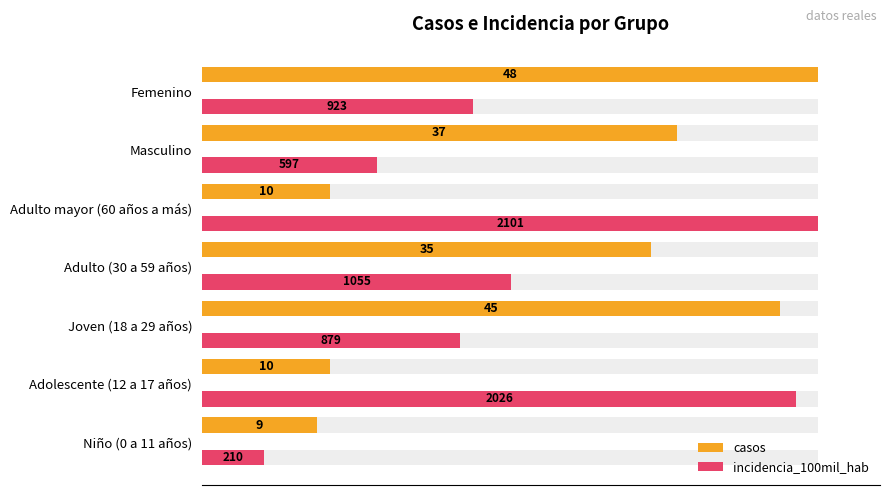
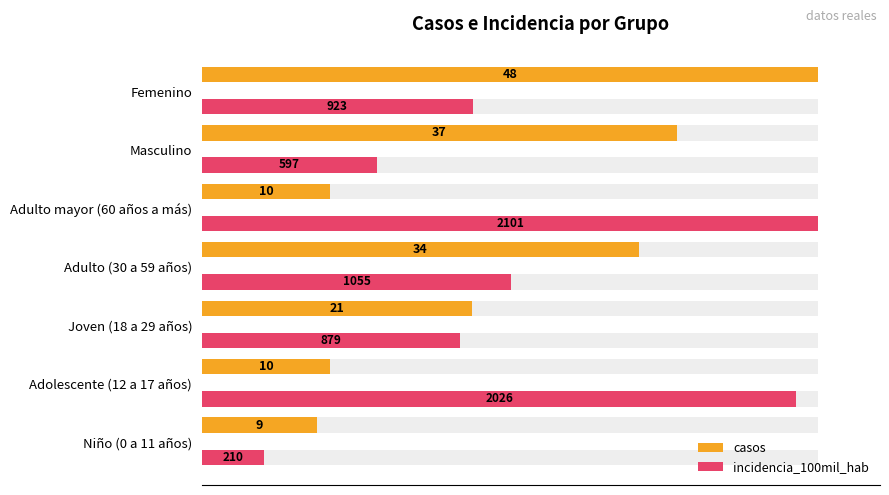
  {
    "casos": {
-     "Adulto (30 a 59 años)": 35,
-     "Joven (18 a 29 años)": 45
+     "Adulto (30 a 59 años)": 34,
+     "Joven (18 a 29 años)": 21
    }
  }
